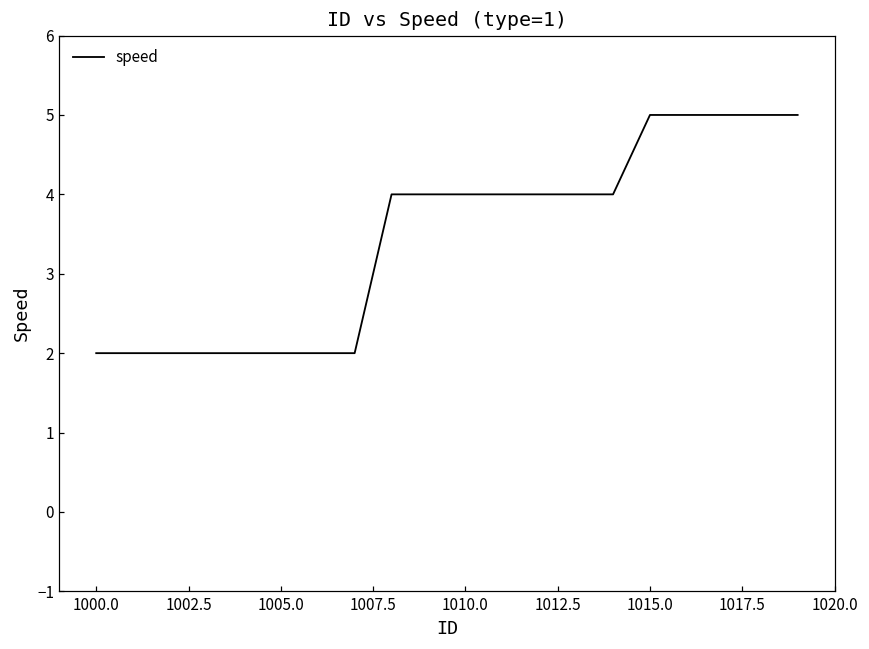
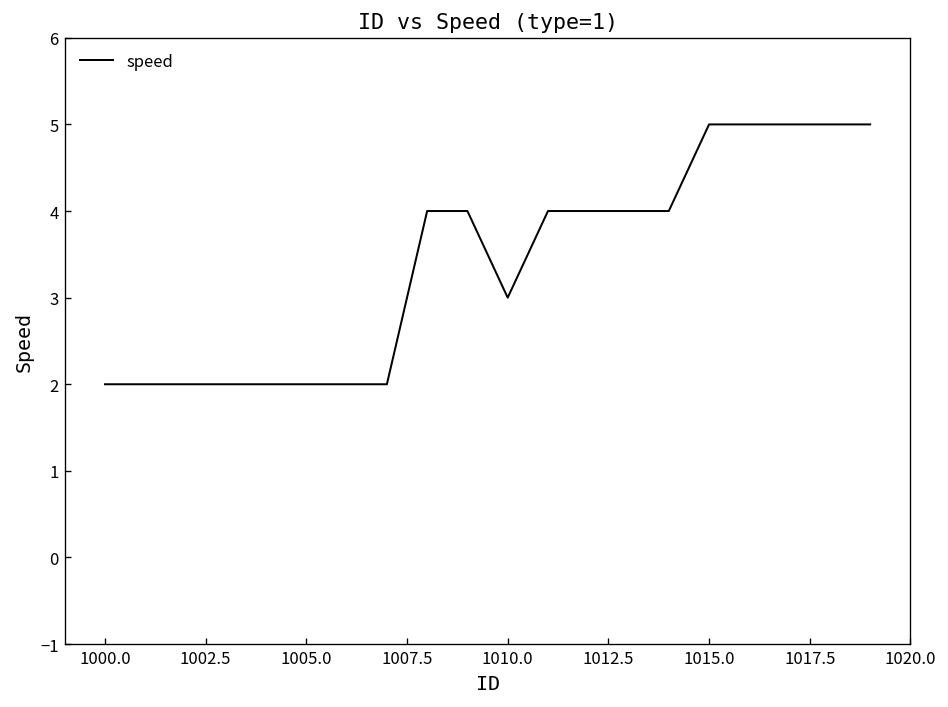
  {
    "1000.0": 2,
    "1005.0": 2,
-   "1010.0": 4,
+   "1010.0": 3,
    "1015.0": 5
  }
